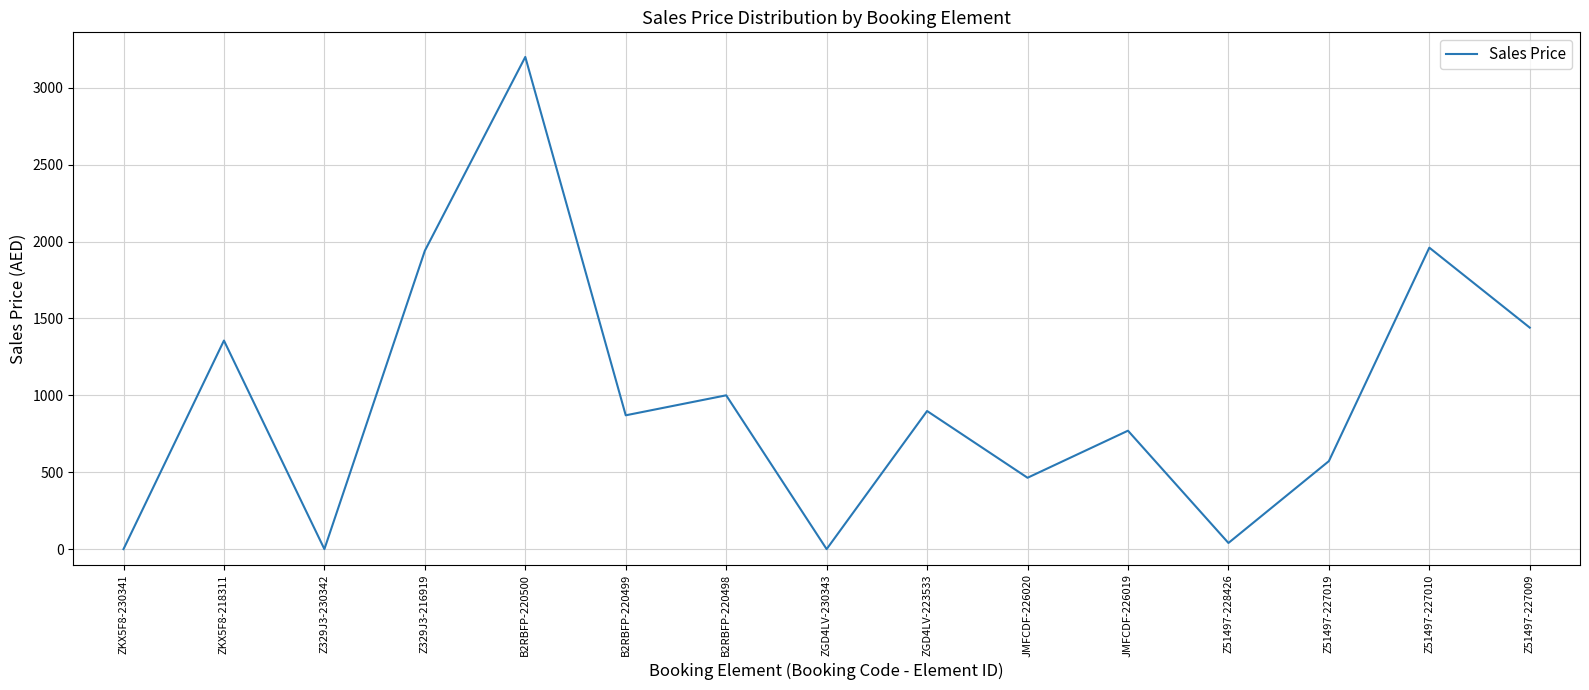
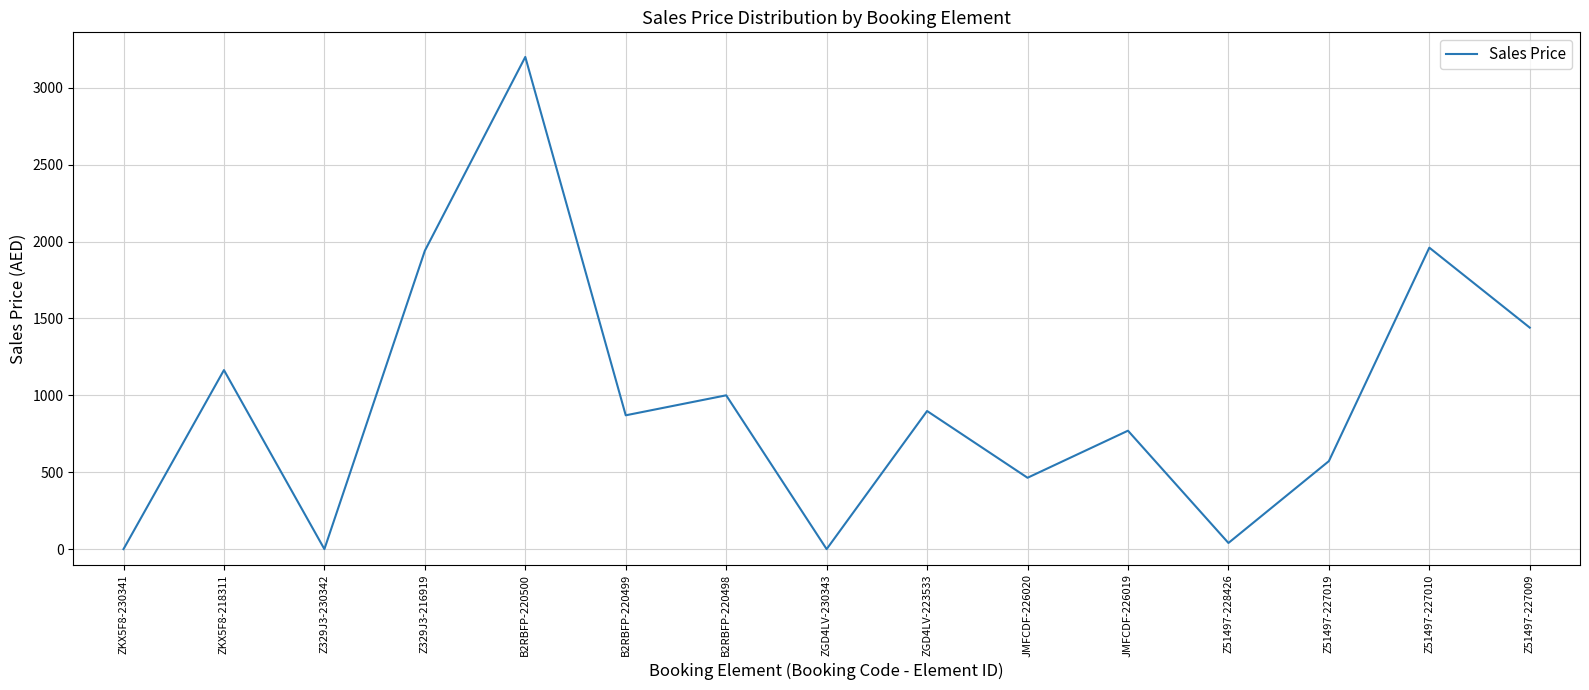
  {
    "ZKX5F8-230341": 0,
-   "ZKX5F8-218311": 1360,
+   "ZKX5F8-218311": 1160,
    "Z329J3-230342": 0,
    "Z329J3-216919": 1940,
    "B2RBFP-220500": 3200,
    "B2RBFP-220499": 870,
    "B2RBFP-220498": 1000,
    "ZGD4LV-230343": 0,
    "ZGD4LV-223533": 900,
    "JMFCDF-226020": 460,
    "JMFCDF-226019": 770,
    "Z51497-228426": 40,
    "Z51497-227019": 570,
    "Z51497-227010": 1960,
    "Z51497-227009": 1440
  }
